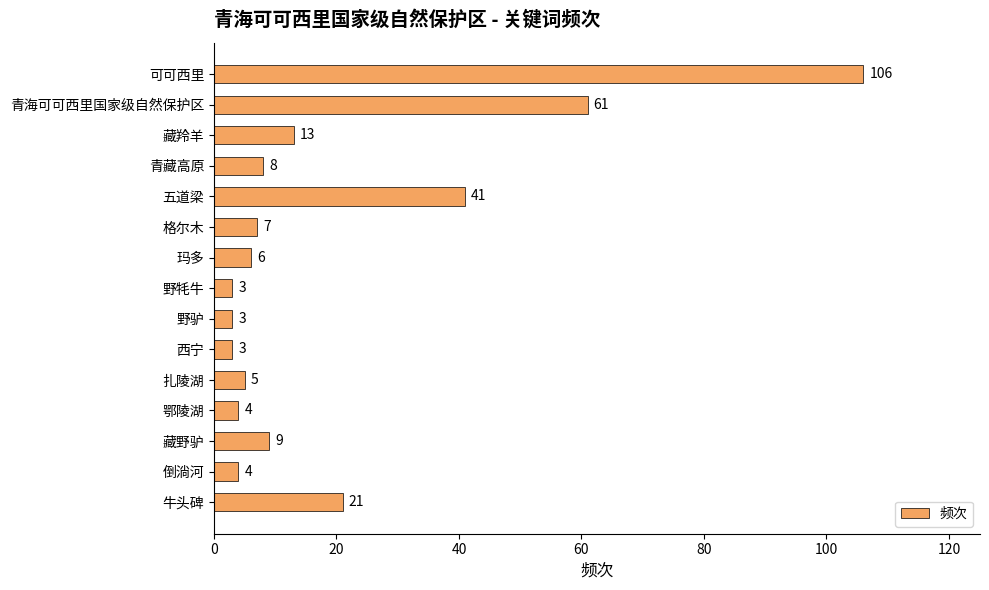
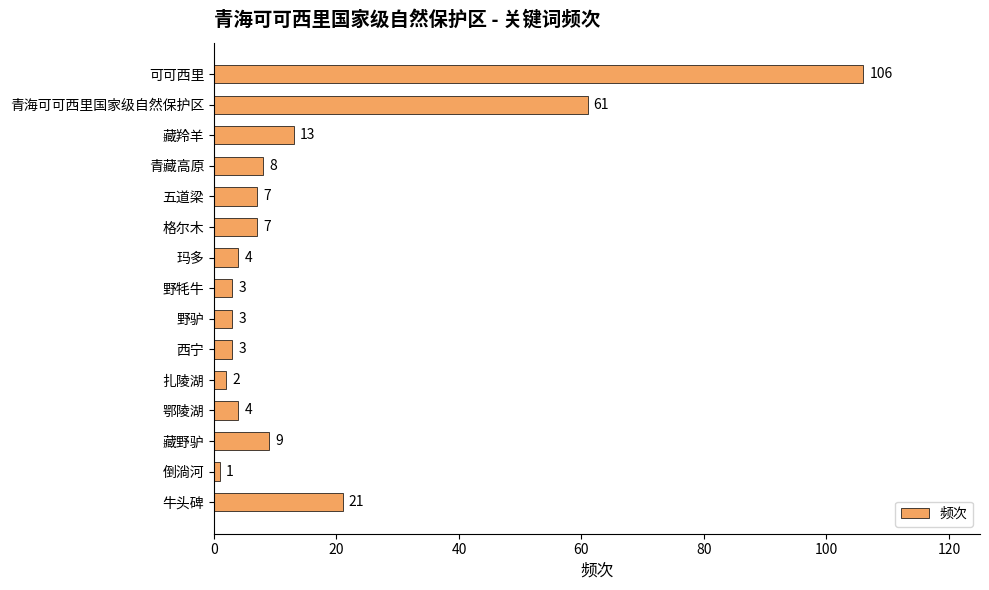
  {
    "可可西里": 106,
    "青海可可西里国家级自然保护区": 61,
    "藏羚羊": 13,
    "青藏高原": 8,
-   "五道梁": 41,
+   "五道梁": 7,
    "格尔木": 7,
-   "玛多": 6,
+   "玛多": 4,
    "野牦牛": 3,
    "野驴": 3,
    "西宁": 3,
-   "扎陵湖": 5,
+   "扎陵湖": 2,
    "鄂陵湖": 4,
    "藏野驴": 9,
-   "倒淌河": 4,
+   "倒淌河": 1,
    "牛头碑": 21
  }
